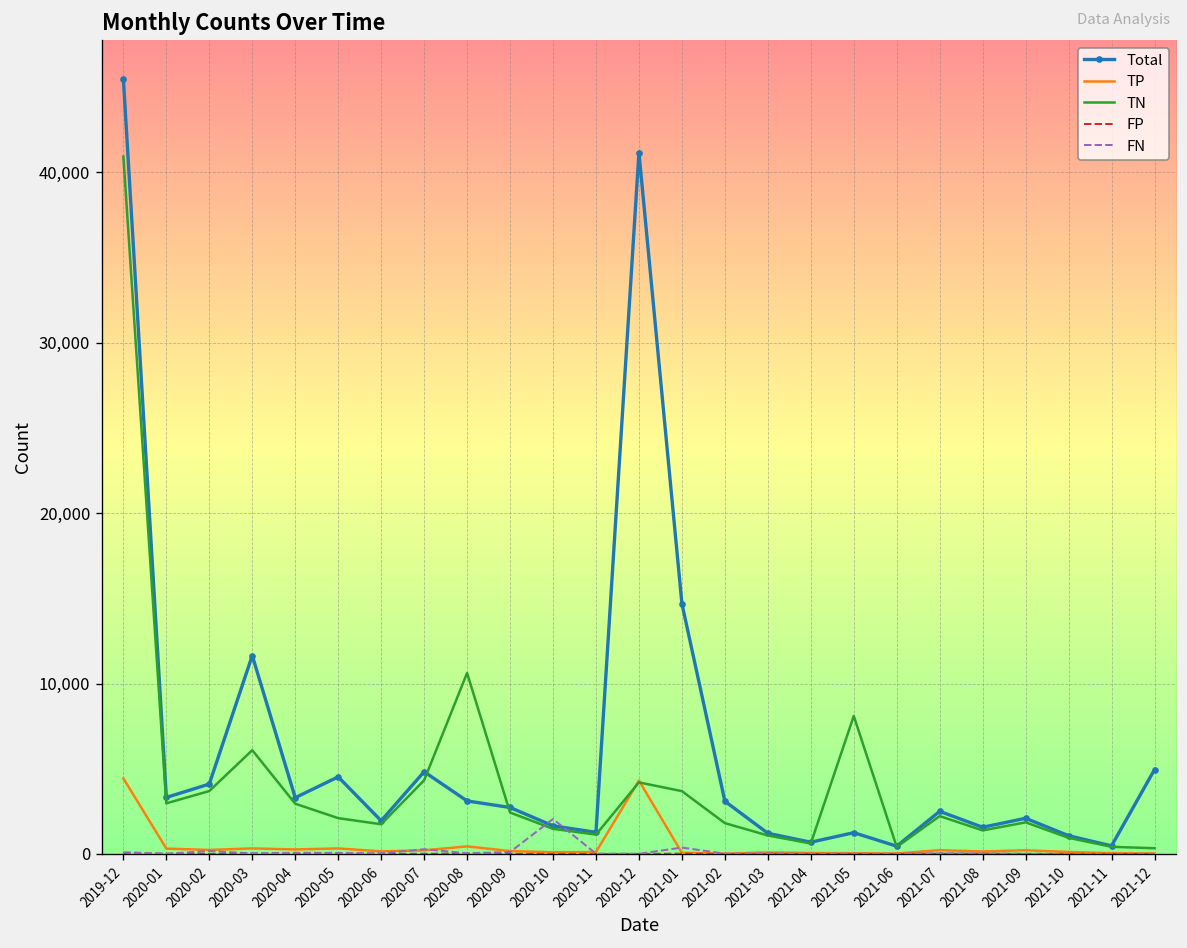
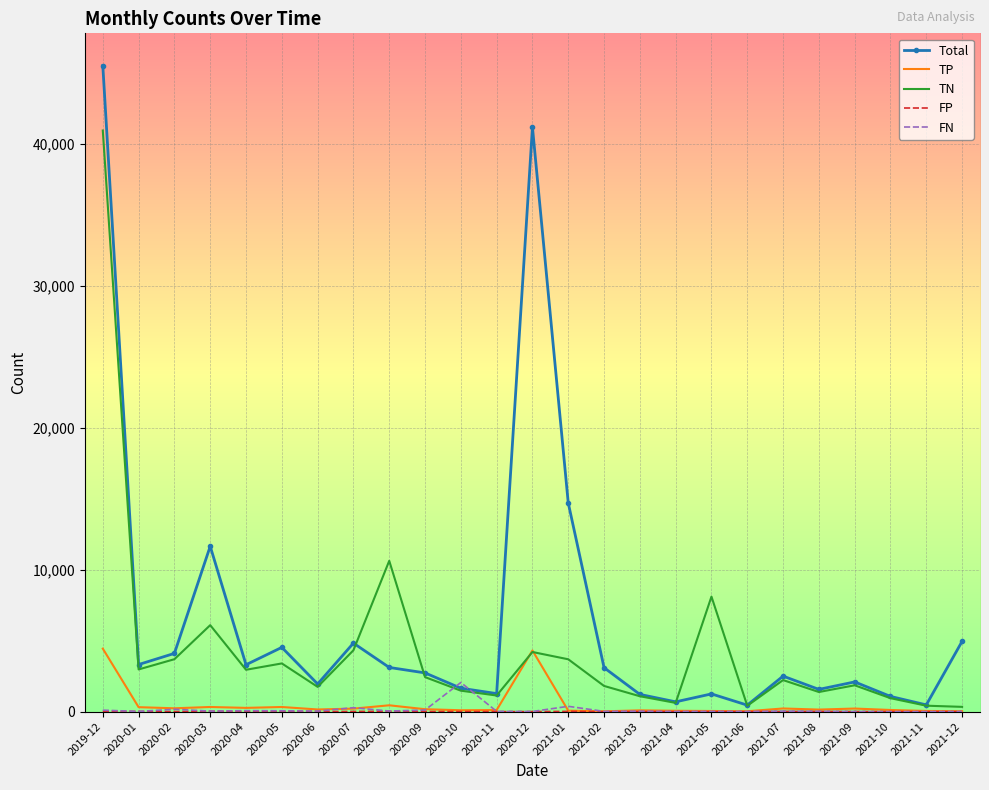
  {
    "Total": {
      "2019-12": "45,500",
      "2020-01": "3,300",
      "2020-02": "4,100",
      "2020-03": "11,600",
      "2020-04": "3,300",
      "2020-05": "4,500",
      "2020-06": "1,900",
      "2020-07": "4,800",
      "2020-08": "3,100",
      "2020-09": "2,700",
      "2020-12": "41,200",
      "2021-01": "14,700",
      "2021-02": "3,100",
      "2021-05": "1,300",
      "2021-07": "2,500",
      "2021-08": "1,600",
      "2021-09": "2,100",
      "2021-12": "5,000"
    },
    "TP": {
      "2019-12": "4,400",
      "2020-01": "300",
      "2020-03": "300",
      "2020-04": "300",
      "2020-05": "300",
      "2020-08": "400",
      "2021-07": "200",
      "2021-09": "200"
    },
    "TN": {
      "2019-12": "40,900",
      "2020-01": "3,000",
      "2020-02": "3,700",
      "2020-03": "6,100",
      "2020-04": "3,000",
-     "2020-05": "2,100",
+     "2020-05": "3,400",
      "2020-06": "1,700",
      "2020-07": "4,300",
      "2020-08": "10,600",
      "2020-09": "2,400",
      "2021-01": "3,700",
      "2021-02": "1,800",
      "2021-05": "8,100",
      "2021-07": "2,200",
      "2021-08": "1,400",
      "2021-09": "1,900",
      "2021-12": "300"
    },
    "FP": {
      "2020-07": "0"
    },
    "FN": {
      "2020-10": "2,100",
      "2021-01": "400"
    }
  }
